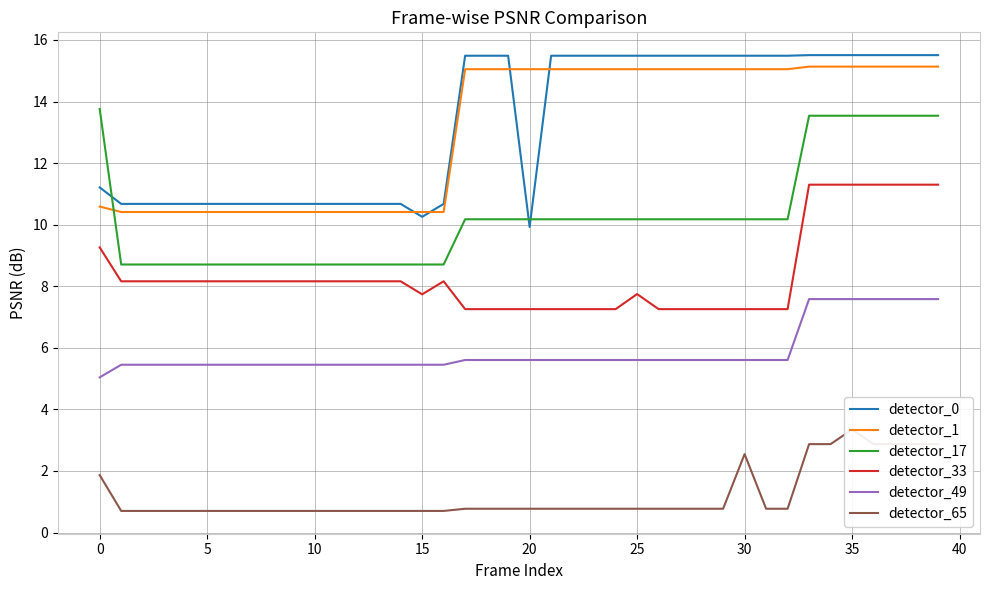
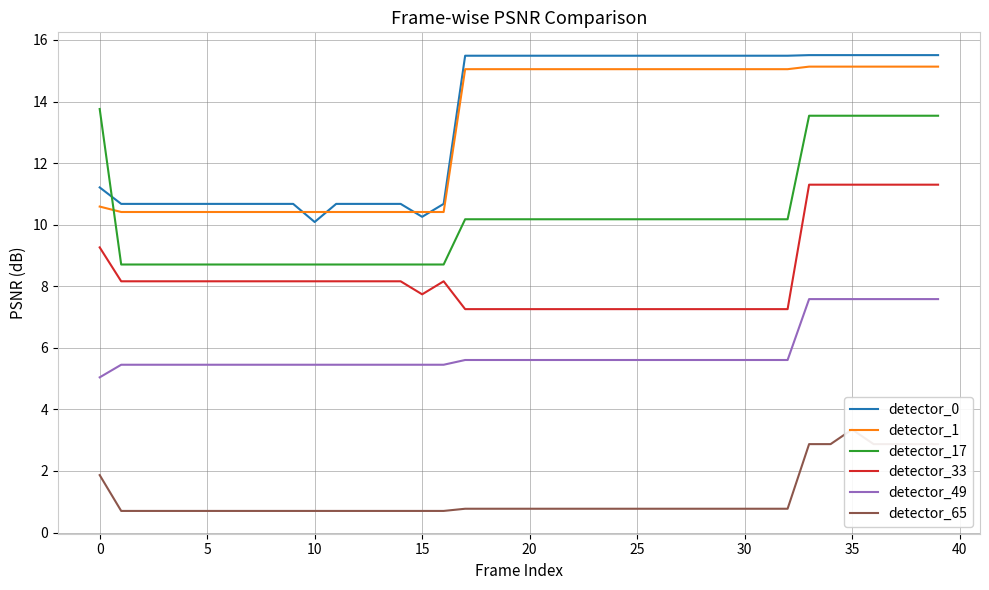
  {
    "detector_0": {
      "0": 11.2,
      "5": 10.7,
-     "10": 10.7,
+     "10": 10.1,
      "15": 10.3,
-     "20": 9.9,
+     "20": 15.5,
      "25": 15.5,
      "30": 15.5,
      "35": 15.5
    },
    "detector_1": {
      "0": 10.6,
      "5": 10.4,
      "10": 10.4,
      "15": 10.4,
      "20": 15.1,
      "25": 15.1,
      "30": 15.1,
      "35": 15.1
    },
    "detector_17": {
      "0": 13.8,
      "5": 8.7,
      "10": 8.7,
      "15": 8.7,
      "20": 10.2,
      "25": 10.2,
      "30": 10.2,
      "35": 13.5
    },
    "detector_33": {
      "0": 9.3,
      "5": 8.2,
      "10": 8.2,
      "15": 7.7,
      "20": 7.3,
-     "25": 7.7,
+     "25": 7.3,
      "30": 7.3,
      "35": 11.3
    },
    "detector_49": {
      "0": 5.0,
      "5": 5.4,
      "10": 5.4,
      "15": 5.4,
      "20": 5.6,
      "25": 5.6,
      "30": 5.6,
      "35": 7.6
    },
    "detector_65": {
      "0": 1.9,
      "5": 0.7,
      "10": 0.7,
      "15": 0.7,
      "20": 0.8,
      "25": 0.8,
-     "30": 2.5
+     "30": 0.8
    }
  }
